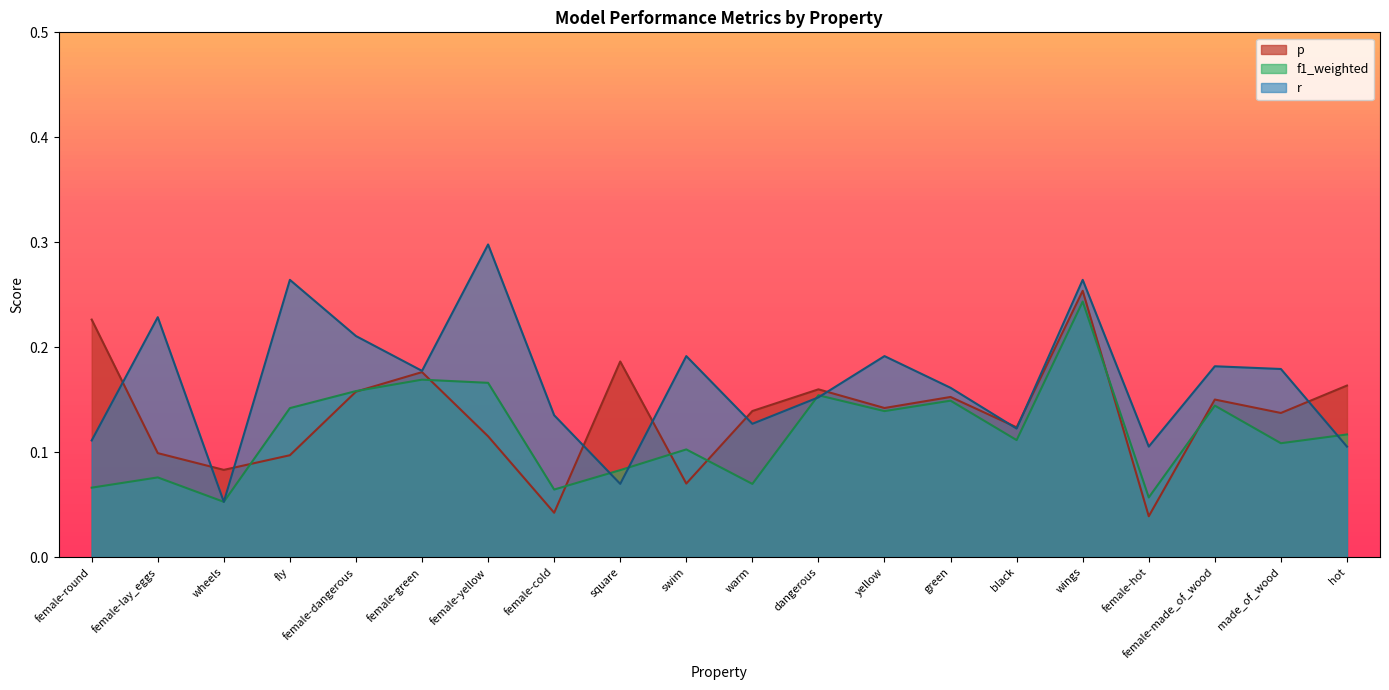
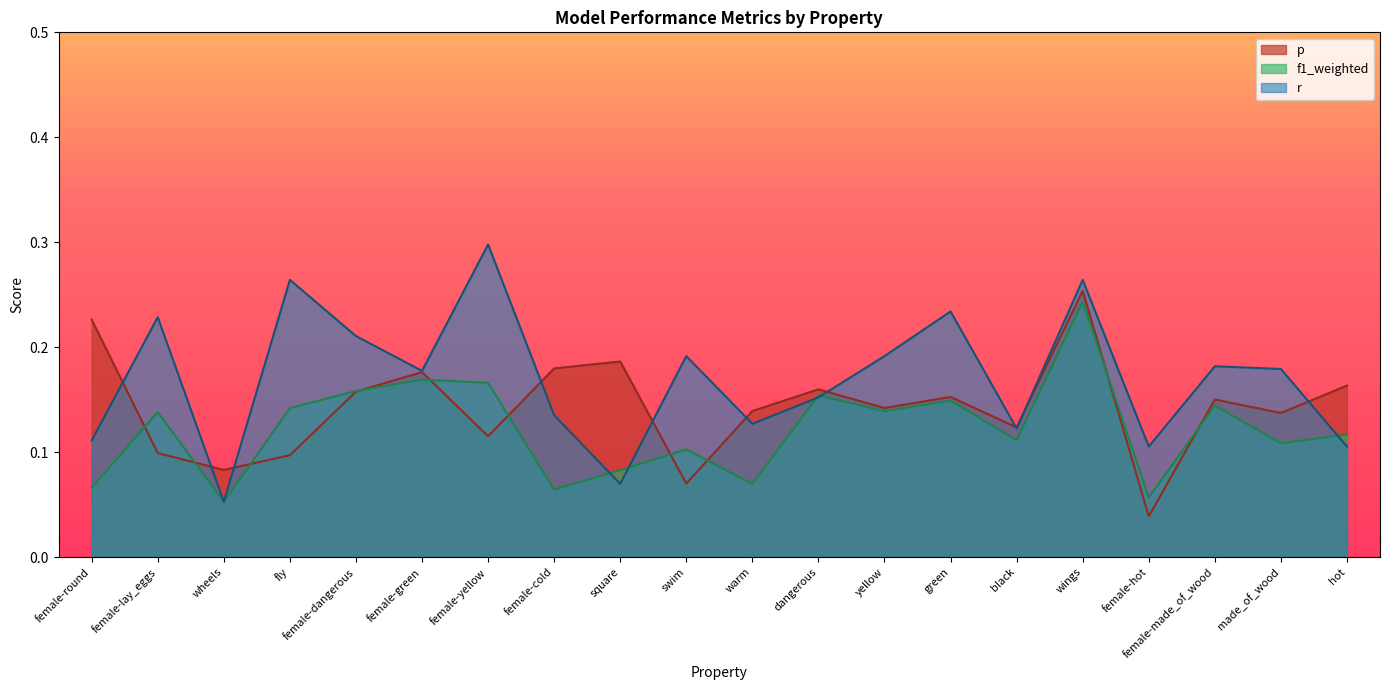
  {
    "p": {
      "female-round": 0.226,
      "female-lay_eggs": 0.099,
      "wheels": 0.083,
      "fly": 0.097,
      "female-yellow": 0.115,
-     "female-cold": 0.042,
+     "female-cold": 0.180,
      "square": 0.186,
      "swim": 0.070,
      "warm": 0.139,
      "dangerous": 0.160,
      "yellow": 0.142,
      "green": 0.153,
      "wings": 0.254,
      "female-hot": 0.039,
      "female-made_of_wood": 0.150,
      "made_of_wood": 0.137,
      "hot": 0.163
    },
    "f1_weighted": {
      "female-round": 0.066,
-     "female-lay_eggs": 0.076,
+     "female-lay_eggs": 0.138,
      "fly": 0.142,
      "female-green": 0.169,
      "female-yellow": 0.166,
      "female-cold": 0.064,
      "square": 0.083,
      "swim": 0.103,
      "warm": 0.070,
      "yellow": 0.139,
      "green": 0.149,
      "black": 0.111,
      "wings": 0.243,
      "female-hot": 0.057,
      "female-made_of_wood": 0.144,
      "made_of_wood": 0.108,
      "hot": 0.117
    },
    "r": {
      "female-round": 0.111,
      "female-lay_eggs": 0.229,
      "fly": 0.264,
      "female-dangerous": 0.211,
      "female-yellow": 0.298,
      "female-cold": 0.135,
      "square": 0.070,
      "swim": 0.191,
      "warm": 0.127,
      "yellow": 0.191,
-     "green": 0.161,
+     "green": 0.234,
      "wings": 0.264,
      "female-hot": 0.105,
      "female-made_of_wood": 0.182,
      "made_of_wood": 0.179,
      "hot": 0.105
    }
  }
